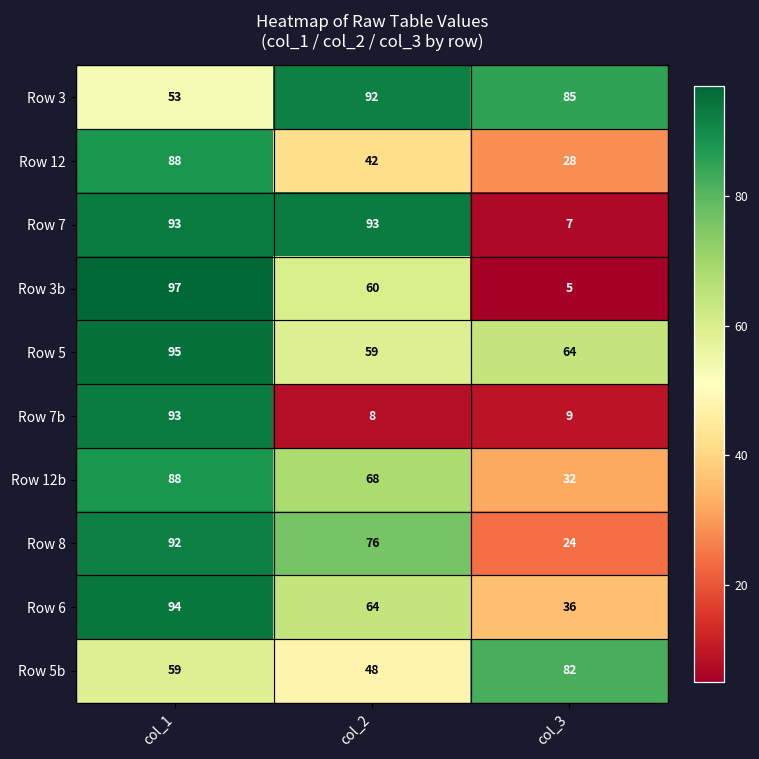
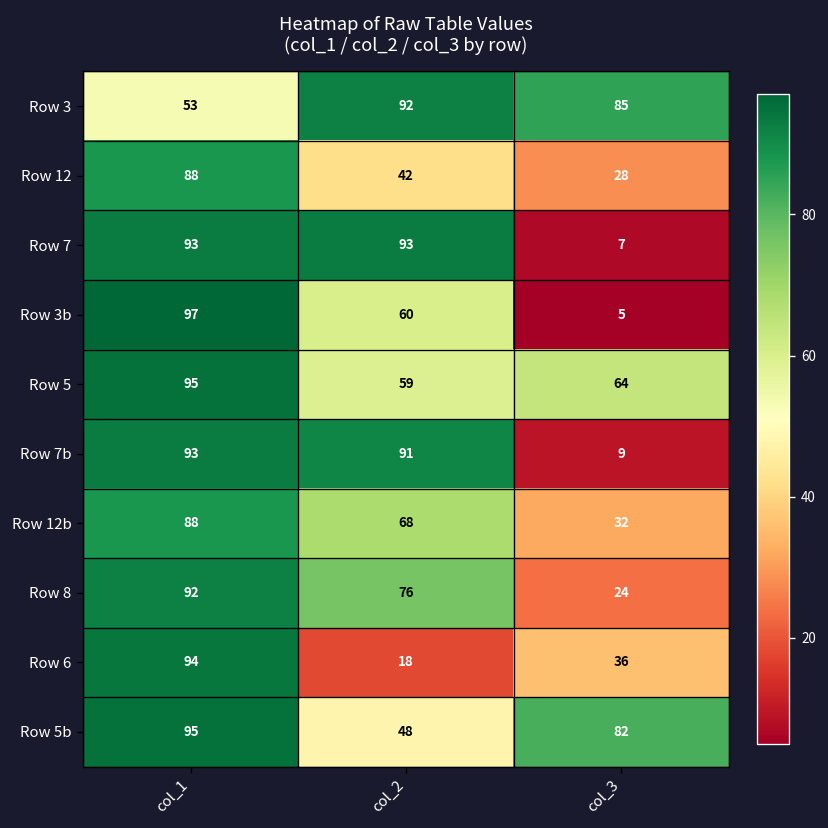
  {
    "Row 3": {
      "col_1": 53,
      "col_2": 92,
      "col_3": 85
    },
    "Row 12": {
      "col_1": 88,
      "col_2": 42,
      "col_3": 28
    },
    "Row 7": {
      "col_1": 93,
      "col_2": 93,
      "col_3": 7
    },
    "Row 3b": {
      "col_1": 97,
      "col_2": 60,
      "col_3": 5
    },
    "Row 5": {
      "col_1": 95,
      "col_2": 59,
      "col_3": 64
    },
    "Row 7b": {
      "col_1": 93,
-     "col_2": 8,
+     "col_2": 91,
      "col_3": 9
    },
    "Row 12b": {
      "col_1": 88,
      "col_2": 68,
      "col_3": 32
    },
    "Row 8": {
      "col_1": 92,
      "col_2": 76,
      "col_3": 24
    },
    "Row 6": {
      "col_1": 94,
-     "col_2": 64,
+     "col_2": 18,
      "col_3": 36
    },
    "Row 5b": {
-     "col_1": 59,
+     "col_1": 95,
      "col_2": 48,
      "col_3": 82
    }
  }
